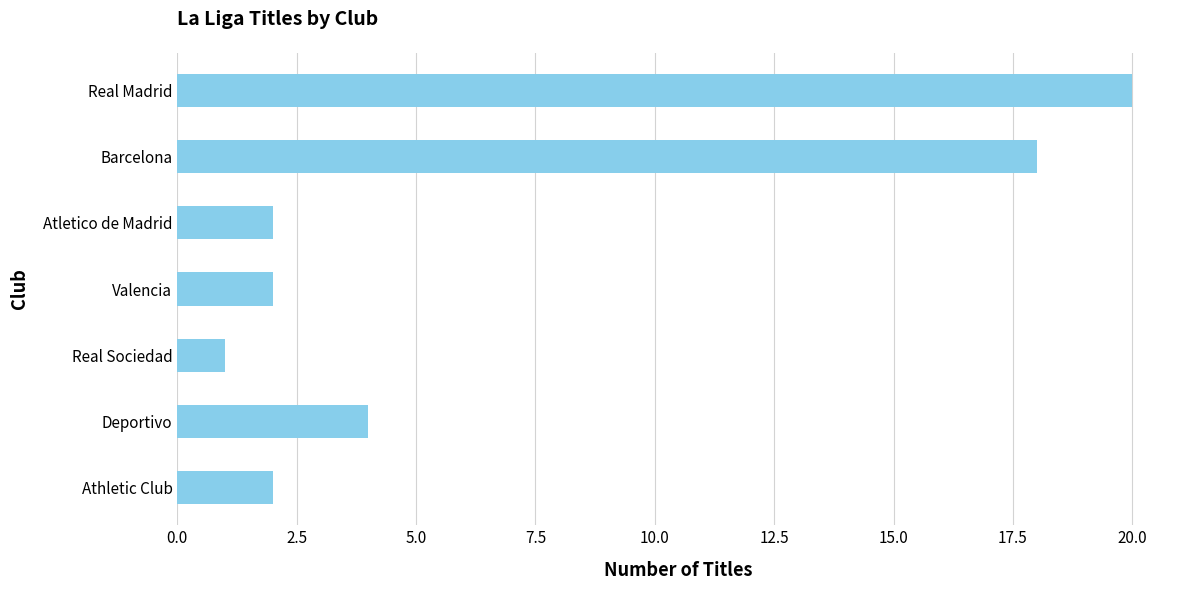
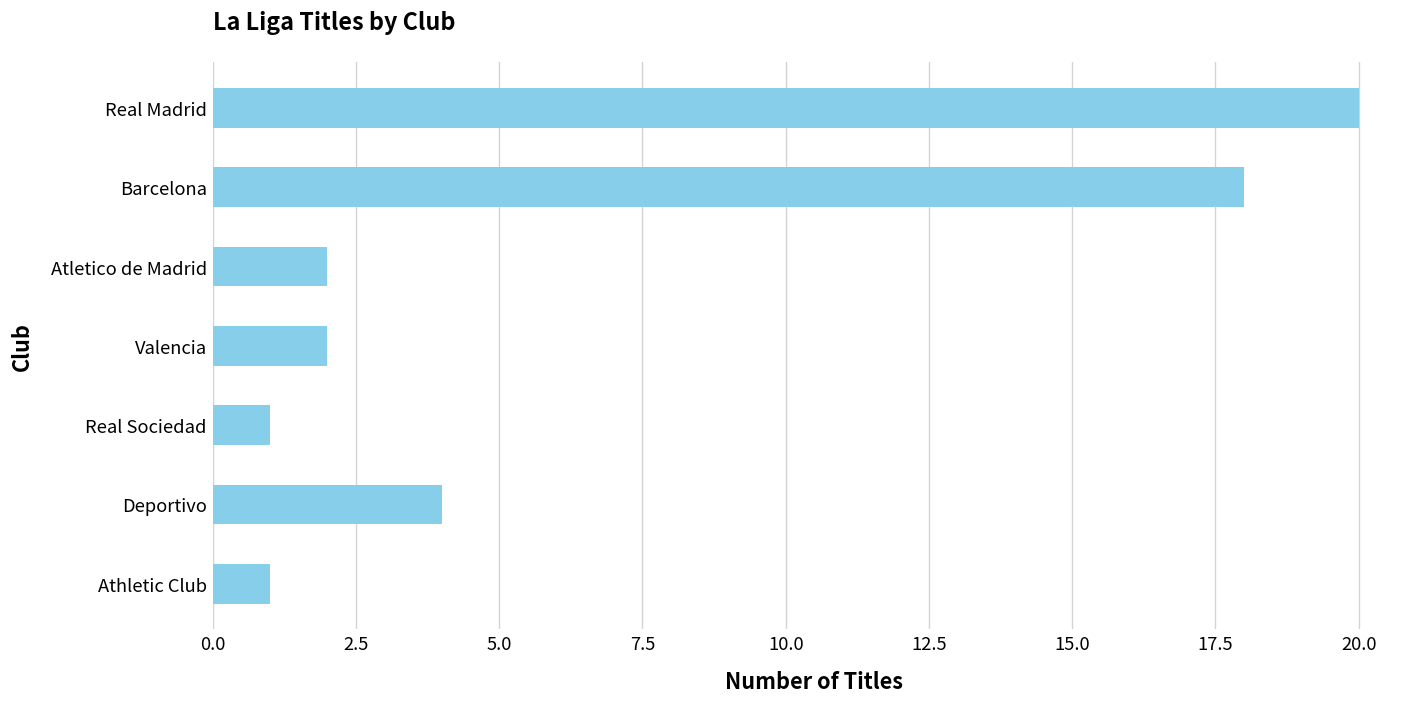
  {
    "Real Madrid": 20,
    "Barcelona": 18,
    "Atletico de Madrid": 2,
    "Valencia": 2,
    "Real Sociedad": 1,
    "Deportivo": 4,
-   "Athletic Club": 2
+   "Athletic Club": 1
  }
